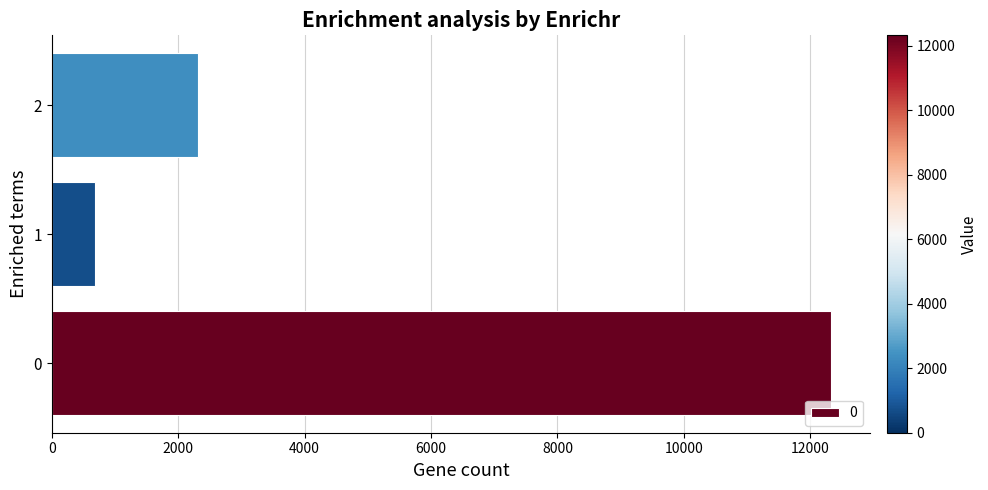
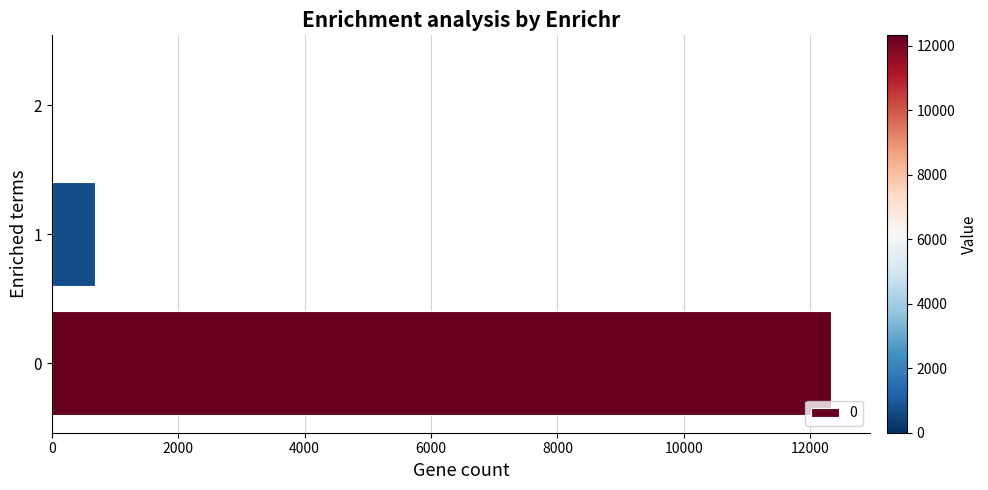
  {
-   "2": 2300,
+   "2": 0,
    "1": 700,
    "0": 12300
  }
